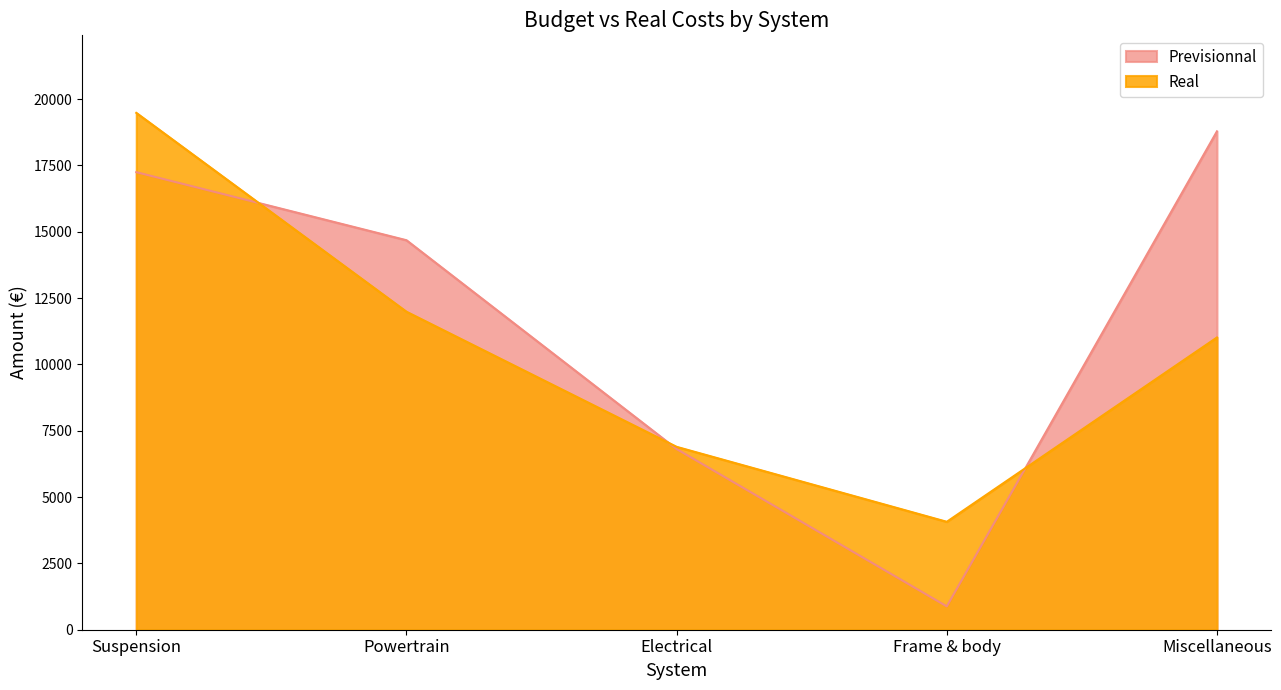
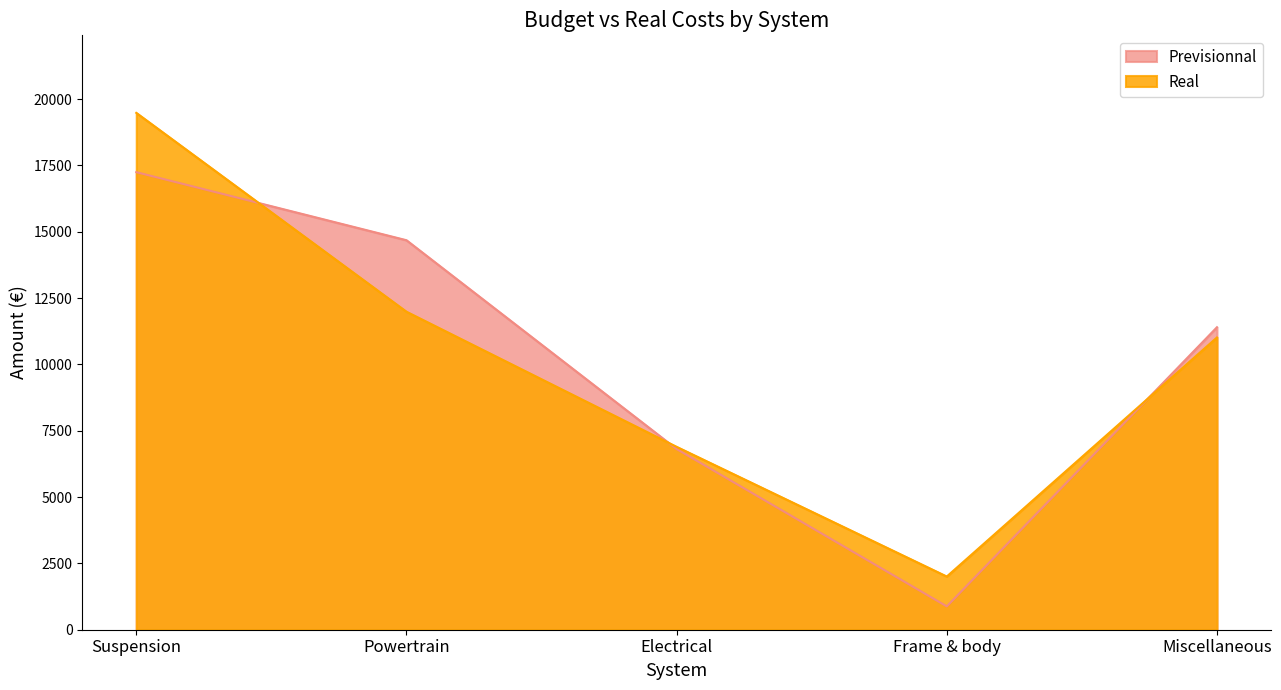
  {
    "Previsionnal": {
      "Suspension": 17200,
      "Powertrain": 14700,
      "Frame & body": 900,
-     "Miscellaneous": 18800
+     "Miscellaneous": 11400
    },
    "Real": {
      "Suspension": 19500,
      "Powertrain": 12000,
-     "Frame & body": 4100,
+     "Frame & body": 2000,
      "Miscellaneous": 11000
    }
  }
